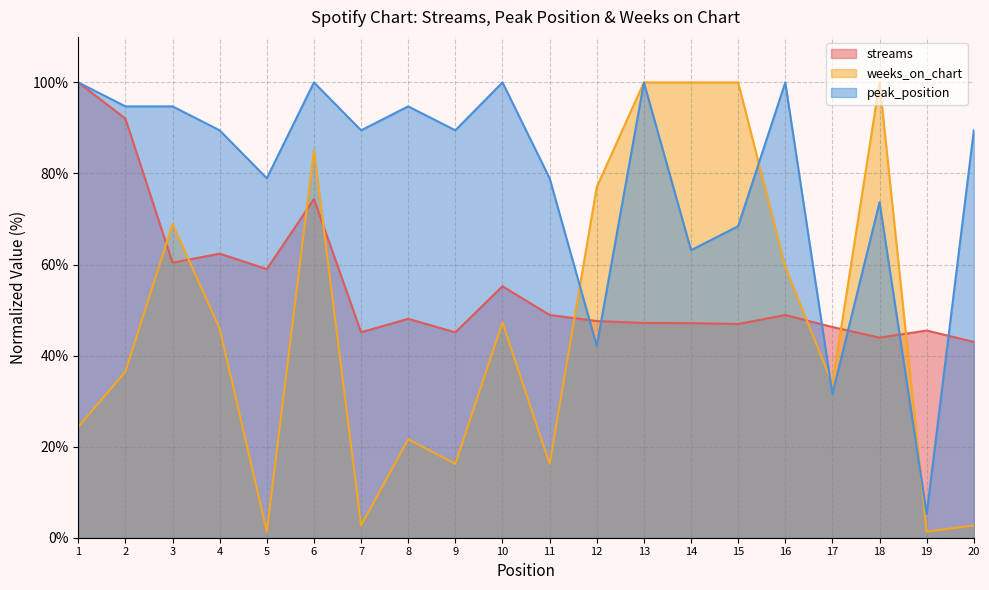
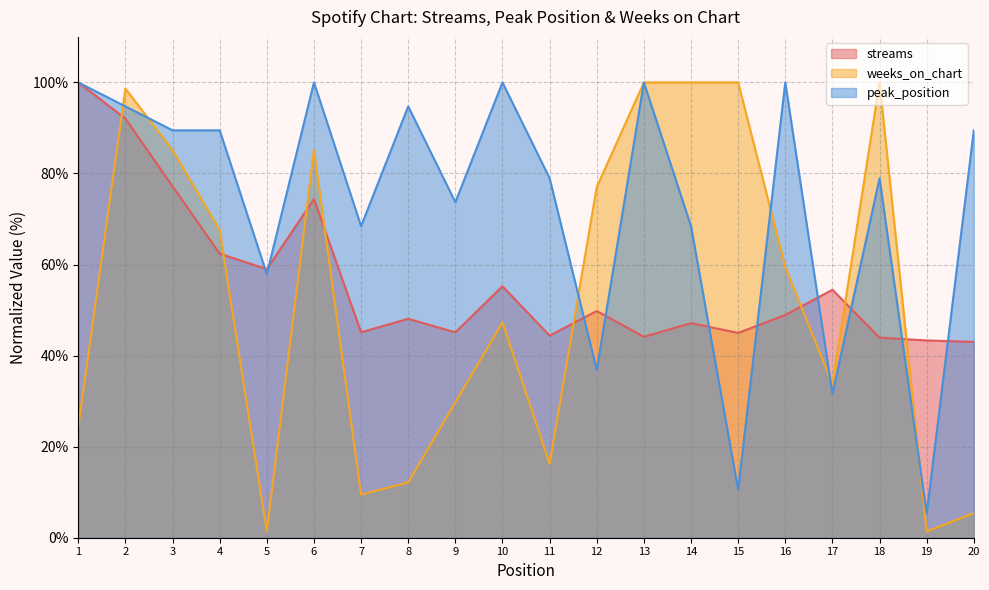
  {
    "streams": {
      "2": "92%",
-     "3": "60%",
+     "3": "77%",
      "4": "62%",
      "5": "59%",
      "6": "74%",
      "7": "45%",
      "8": "48%",
      "9": "45%",
      "10": "55%",
-     "11": "49%",
-     "12": "48%",
-     "13": "47%",
+     "11": "44%",
+     "12": "50%",
+     "13": "44%",
      "14": "47%",
-     "15": "47%",
+     "15": "45%",
      "16": "49%",
-     "17": "46%",
+     "17": "54%",
      "18": "44%",
-     "19": "46%",
+     "19": "43%",
      "20": "43%"
    },
    "weeks_on_chart": {
      "1": "24%",
-     "2": "36%",
-     "3": "69%",
-     "4": "46%",
+     "2": "99%",
+     "3": "85%",
+     "4": "68%",
      "5": "1%",
      "6": "85%",
-     "7": "3%",
-     "8": "22%",
-     "9": "16%",
+     "7": "9%",
+     "8": "12%",
+     "9": "30%",
      "10": "47%",
      "11": "16%",
      "12": "77%",
      "14": "100%",
      "15": "100%",
      "16": "59%",
      "17": "34%",
      "19": "1%",
-     "20": "3%"
+     "20": "5%"
    },
    "peak_position": {
      "2": "95%",
-     "3": "95%",
+     "3": "89%",
      "4": "89%",
-     "5": "79%",
+     "5": "58%",
      "6": "100%",
-     "7": "89%",
+     "7": "68%",
      "8": "95%",
-     "9": "89%",
+     "9": "74%",
      "10": "100%",
      "11": "79%",
-     "12": "42%",
-     "14": "63%",
-     "15": "68%",
+     "12": "37%",
+     "14": "68%",
+     "15": "11%",
      "16": "100%",
      "17": "32%",
-     "18": "74%",
+     "18": "79%",
      "19": "5%",
      "20": "89%"
    }
  }
